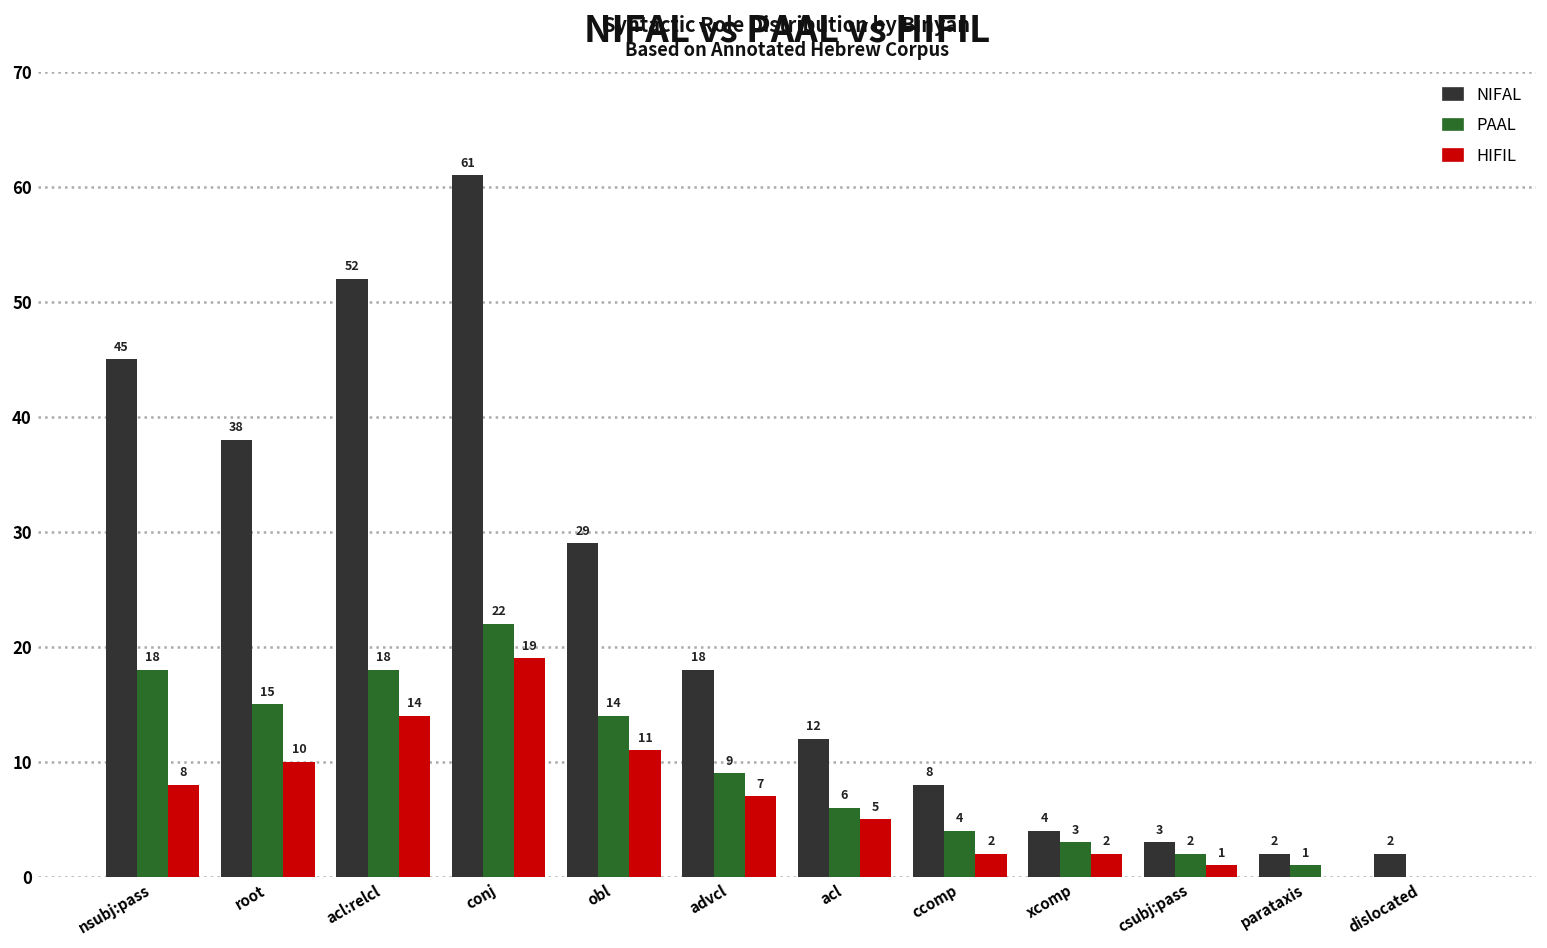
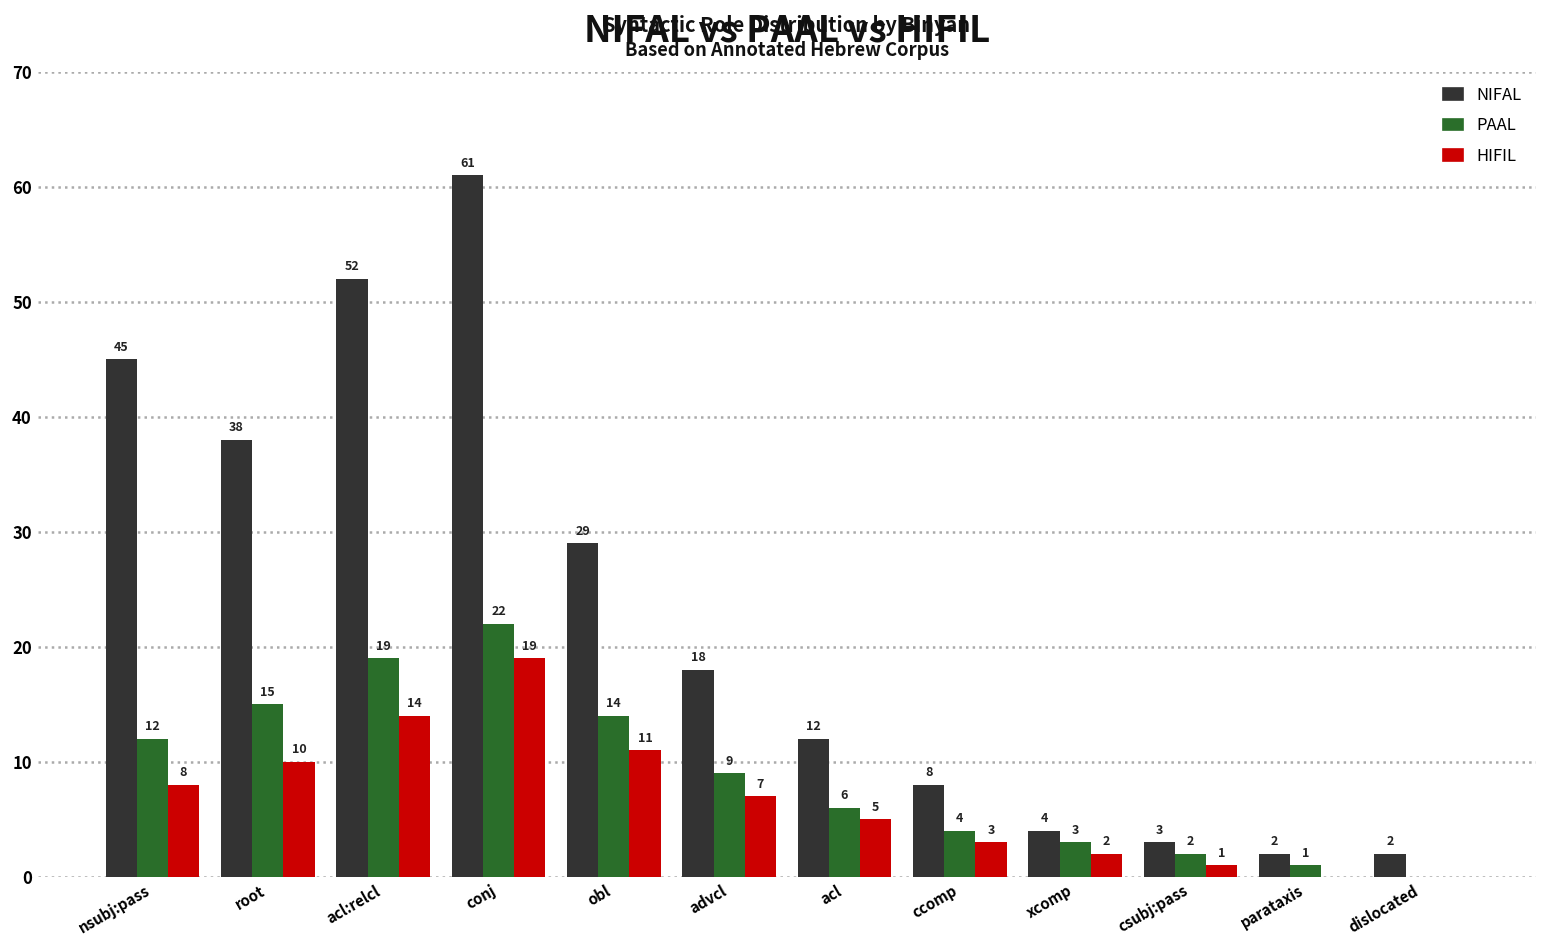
  {
    "NIFAL": {
      "nsubj:pass": 45,
      "root": 38,
      "acl:relcl": 52,
      "conj": 61,
      "obl": 29,
      "advcl": 18,
      "acl": 12,
      "ccomp": 8,
      "xcomp": 4,
      "csubj:pass": 3,
      "parataxis": 2,
      "dislocated": 2
    },
    "PAAL": {
-     "nsubj:pass": 18,
+     "nsubj:pass": 12,
      "root": 15,
-     "acl:relcl": 18,
+     "acl:relcl": 19,
      "conj": 22,
      "obl": 14,
      "advcl": 9,
      "acl": 6,
      "ccomp": 4,
      "xcomp": 3,
      "csubj:pass": 2,
      "parataxis": 1
    },
    "HIFIL": {
      "nsubj:pass": 8,
      "root": 10,
      "acl:relcl": 14,
      "conj": 19,
      "obl": 11,
      "advcl": 7,
      "acl": 5,
-     "ccomp": 2,
+     "ccomp": 3,
      "xcomp": 2,
      "csubj:pass": 1
    }
  }
